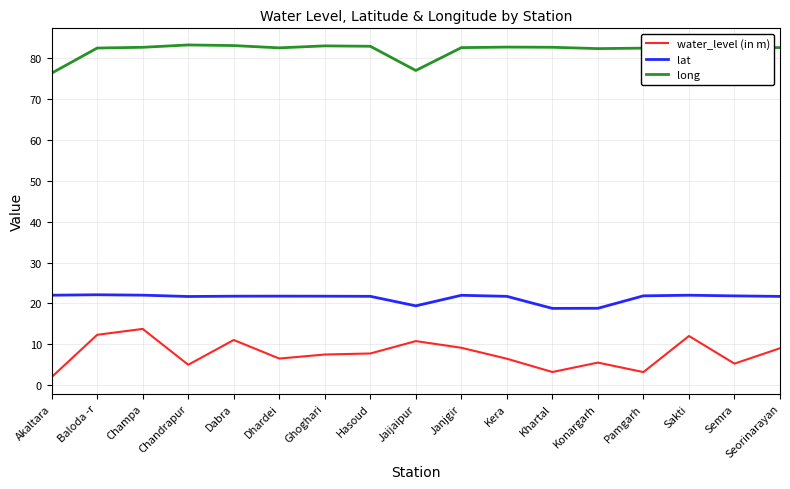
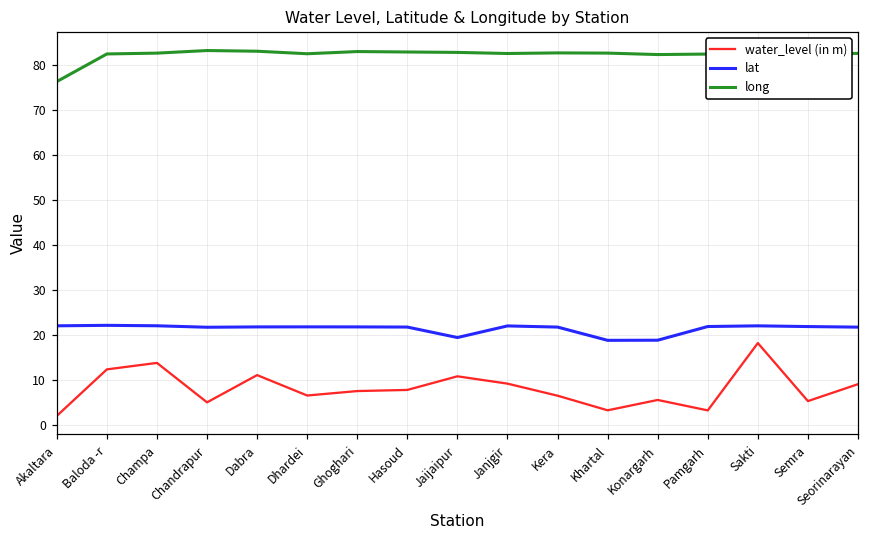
  {
    "water_level (in m)": {
      "Akaltara": 2,
      "Baloda -r": 12,
      "Champa": 14,
      "Chandrapur": 5,
      "Dabra": 11,
      "Dhardei": 7,
      "Ghoghari": 8,
      "Hasoud": 8,
      "Jaijaipur": 11,
      "Janjgir": 9,
      "Kera": 6,
      "Khartal": 3,
      "Konargarh": 6,
      "Pamgarh": 3,
-     "Sakti": 12,
+     "Sakti": 18,
      "Semra": 5,
      "Seorinarayan": 9
    },
    "lat": {
      "Akaltara": 22,
      "Baloda -r": 22,
      "Champa": 22,
      "Chandrapur": 22,
      "Dabra": 22,
      "Dhardei": 22,
      "Ghoghari": 22,
      "Hasoud": 22,
      "Jaijaipur": 19,
      "Janjgir": 22,
      "Kera": 22,
      "Khartal": 19,
      "Konargarh": 19,
      "Pamgarh": 22,
      "Sakti": 22,
      "Semra": 22,
      "Seorinarayan": 22
    },
    "long": {
      "Akaltara": 76,
      "Baloda -r": 82,
      "Champa": 83,
      "Chandrapur": 83,
      "Dabra": 83,
      "Dhardei": 83,
      "Ghoghari": 83,
      "Hasoud": 83,
-     "Jaijaipur": 77,
+     "Jaijaipur": 83,
      "Janjgir": 83,
      "Kera": 83,
      "Khartal": 83,
      "Konargarh": 82,
      "Seorinarayan": 83
    }
  }
